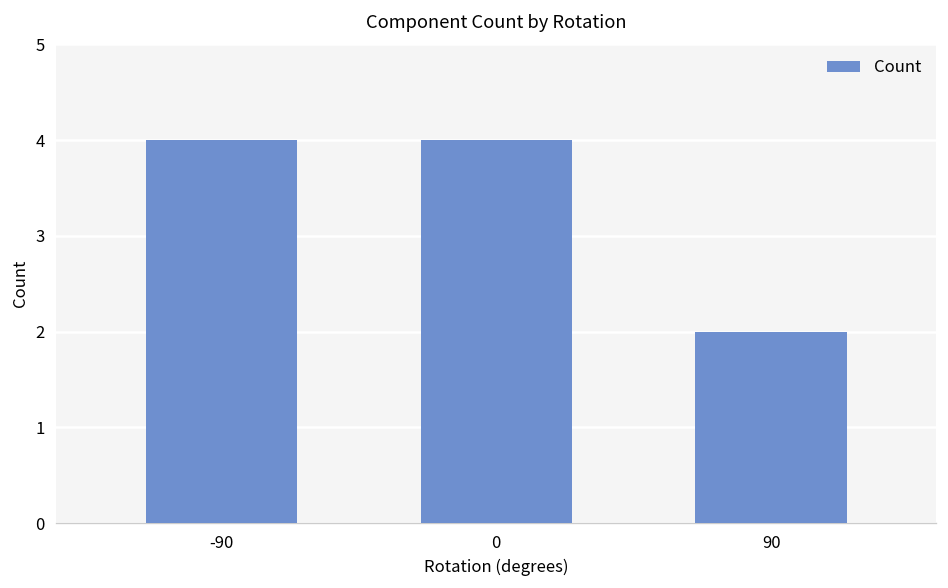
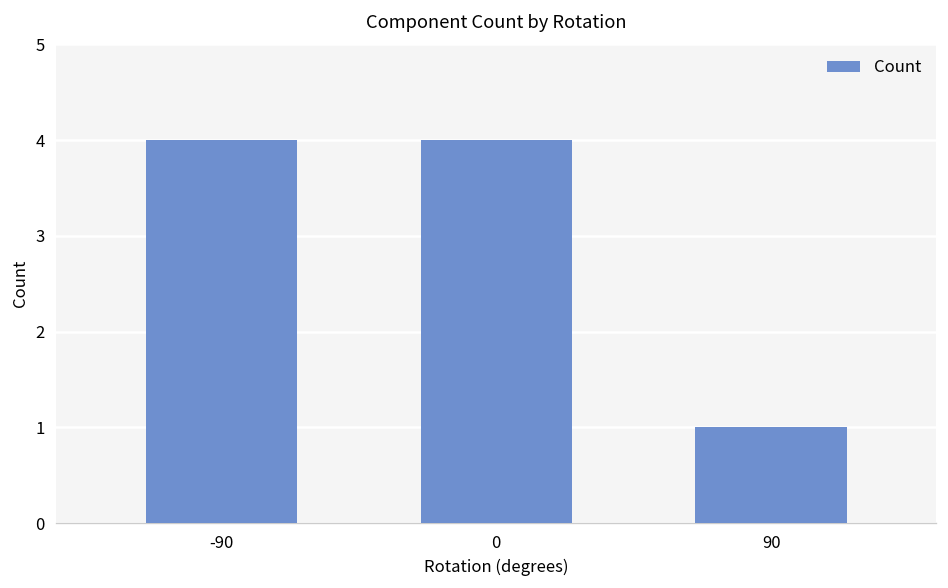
  {
    "-90": 4,
    "0": 4,
-   "90": 2
+   "90": 1
  }
